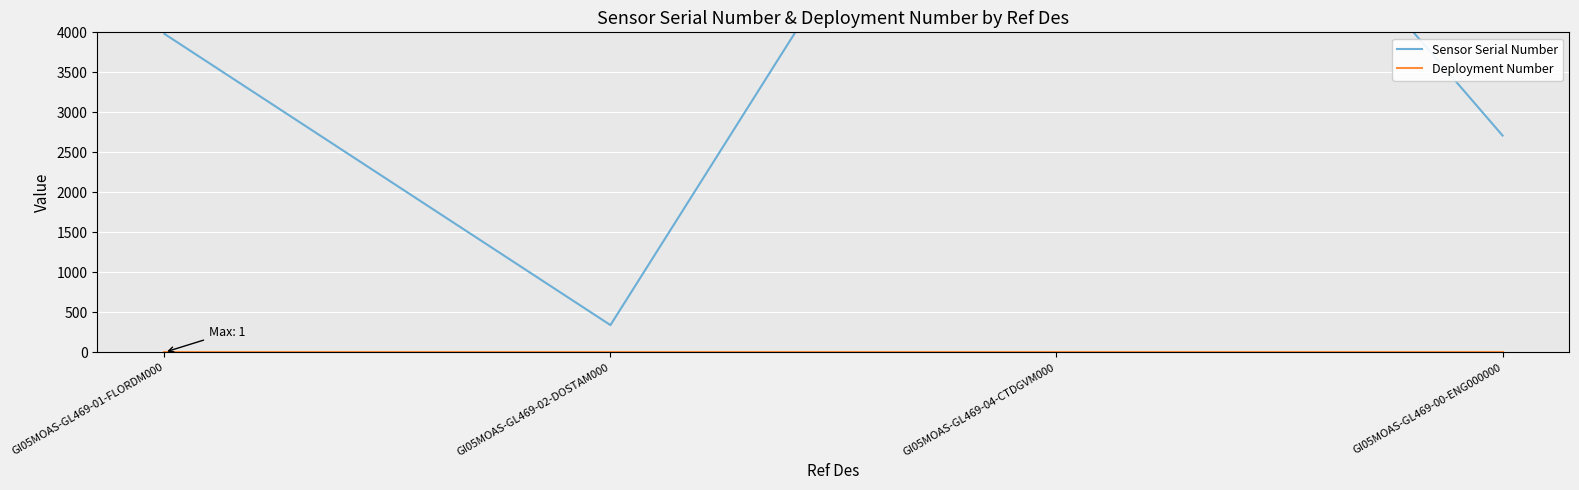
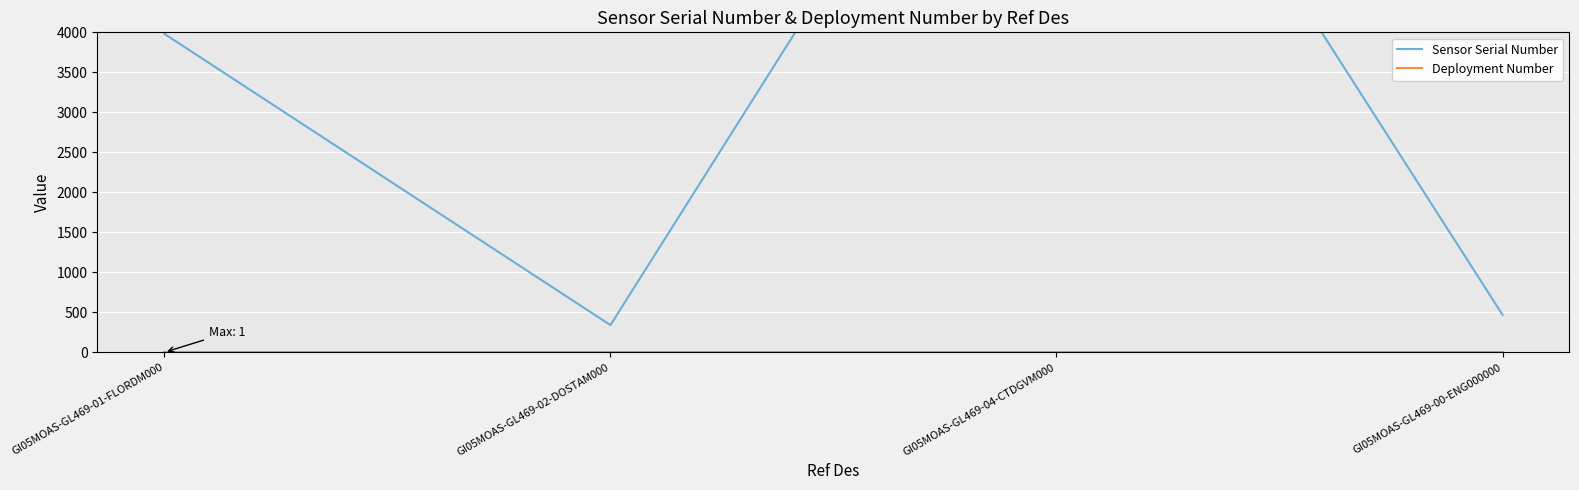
  {
    "Sensor Serial Number": {
      "GI05MOAS-GL469-01-FLORDM000": 4000,
      "GI05MOAS-GL469-02-DOSTAM000": 300,
-     "GI05MOAS-GL469-00-ENG000000": 2700
+     "GI05MOAS-GL469-00-ENG000000": 500
    },
    "Deployment Number": {
      "GI05MOAS-GL469-01-FLORDM000": 1
    }
  }
